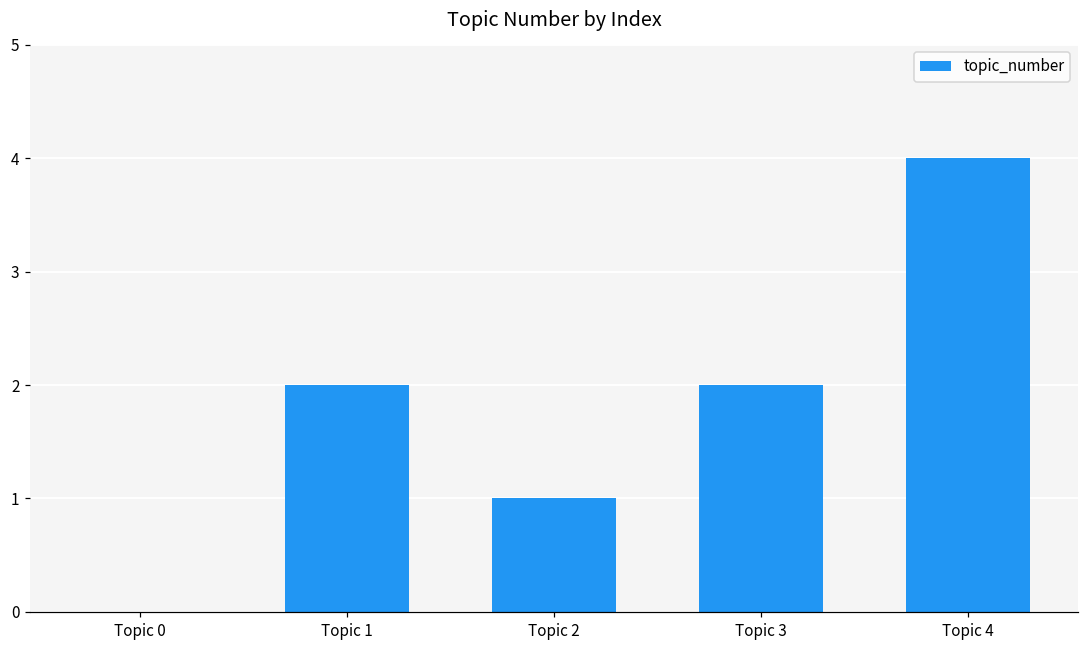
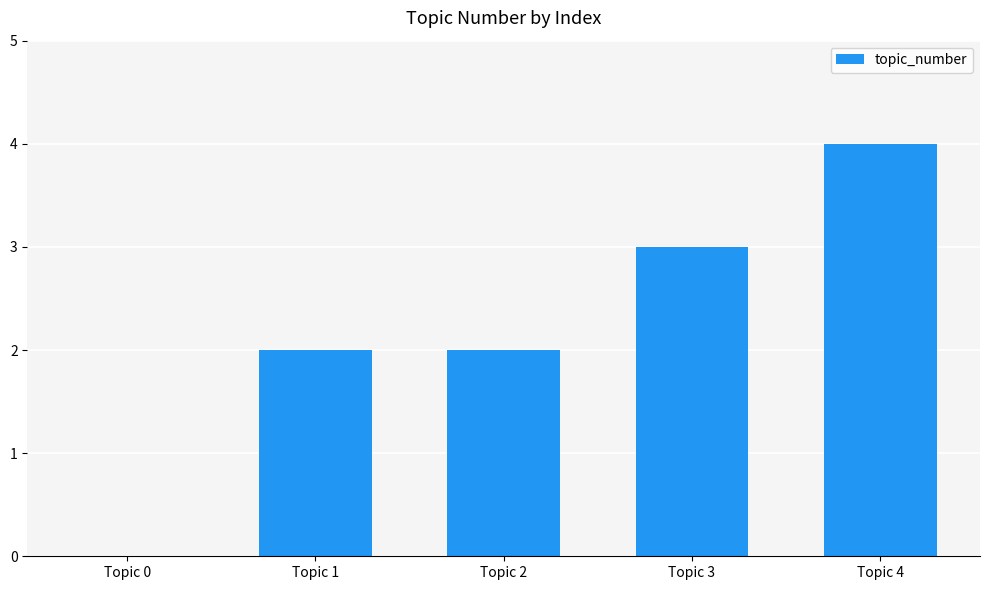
  {
    "Topic 0": 0,
    "Topic 1": 2,
-   "Topic 2": 1,
-   "Topic 3": 2,
+   "Topic 2": 2,
+   "Topic 3": 3,
    "Topic 4": 4
  }
